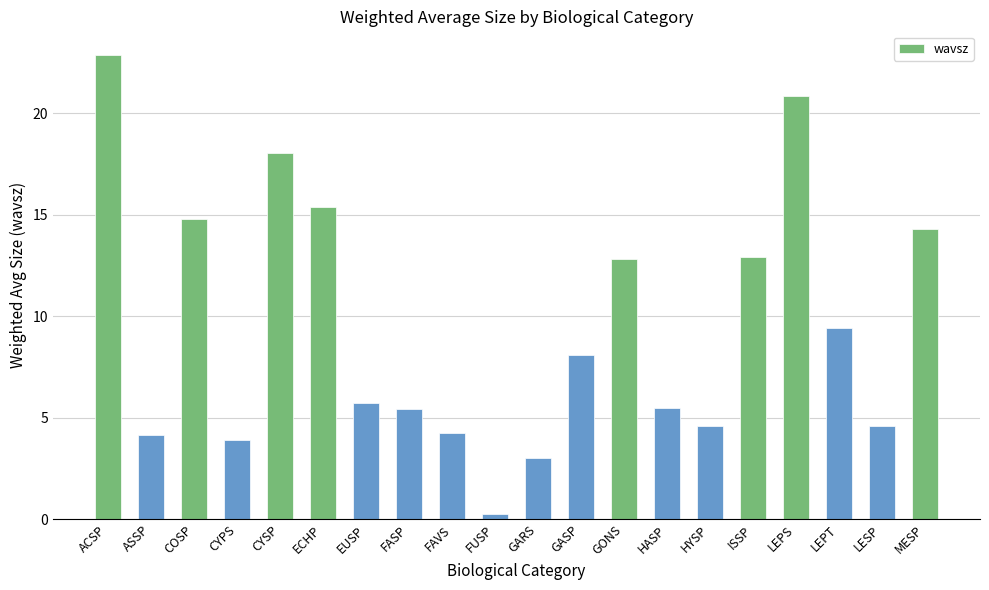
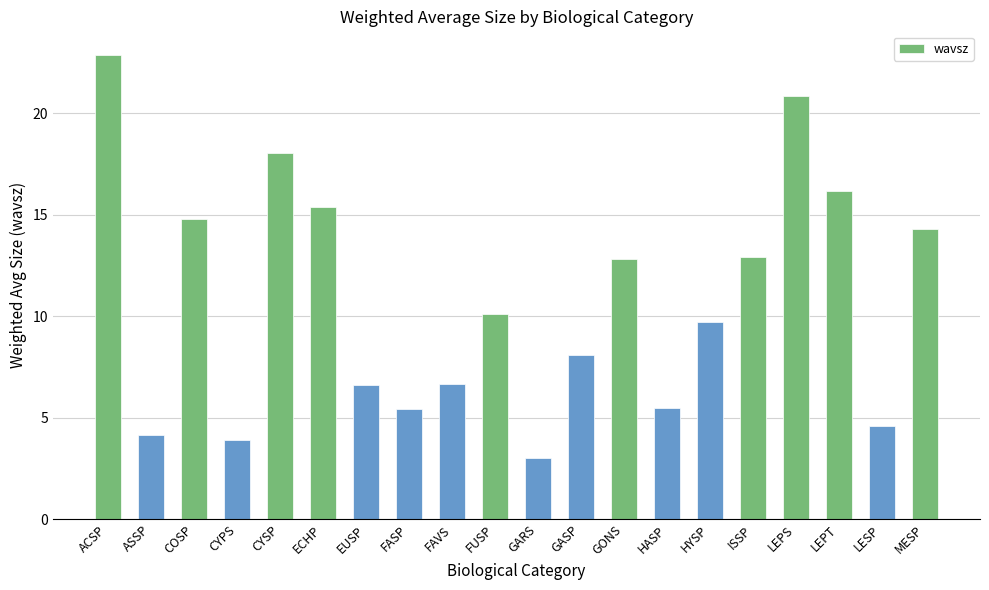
  {
    "ACSP": 22.9,
    "ASSP": 4.1,
    "COSP": 14.8,
    "CYPS": 3.9,
    "CYSP": 18.1,
    "ECHP": 15.4,
-   "EUSP": 5.7,
+   "EUSP": 6.6,
    "FASP": 5.4,
-   "FAVS": 4.3,
-   "FUSP": 0.2,
+   "FAVS": 6.7,
+   "FUSP": 10.1,
    "GARS": 3.0,
    "GASP": 8.1,
    "GONS": 12.8,
    "HASP": 5.5,
-   "HYSP": 4.6,
+   "HYSP": 9.7,
    "ISSP": 12.9,
    "LEPS": 20.9,
-   "LEPT": 9.4,
+   "LEPT": 16.2,
    "LESP": 4.6,
    "MESP": 14.3
  }
